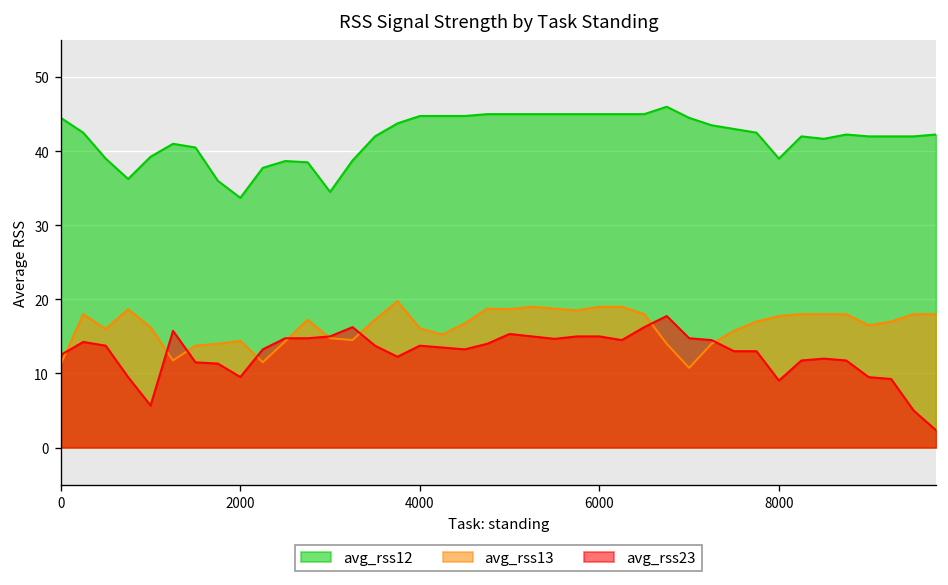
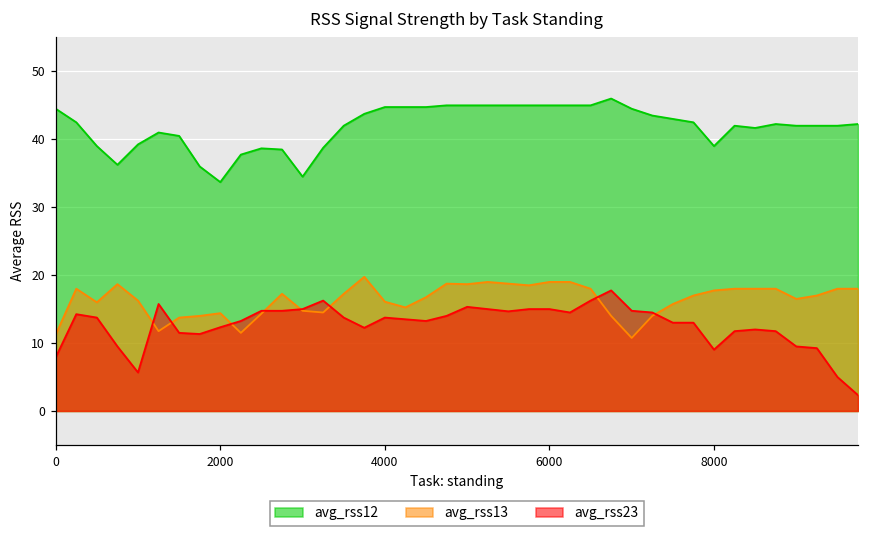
  {
    "avg_rss12": {
      "0": 45,
      "2000": 34,
      "4000": 45,
      "6000": 45,
      "8000": 39
    },
    "avg_rss13": {
      "0": 11,
      "2000": 14,
      "4000": 16,
      "6000": 19,
      "8000": 18
    },
    "avg_rss23": {
-     "0": 13,
-     "2000": 10,
+     "0": 8,
+     "2000": 12,
      "4000": 14,
      "6000": 15,
      "8000": 9
    }
  }
